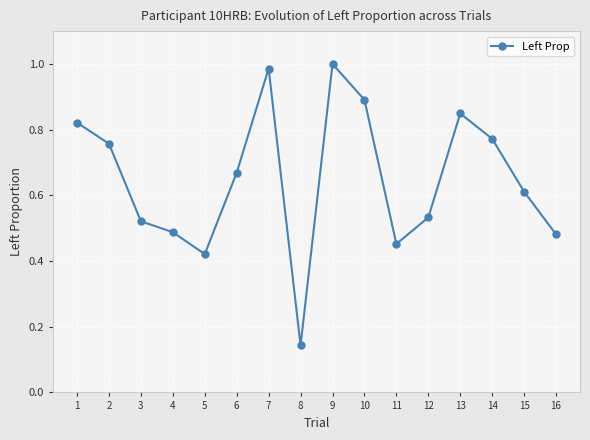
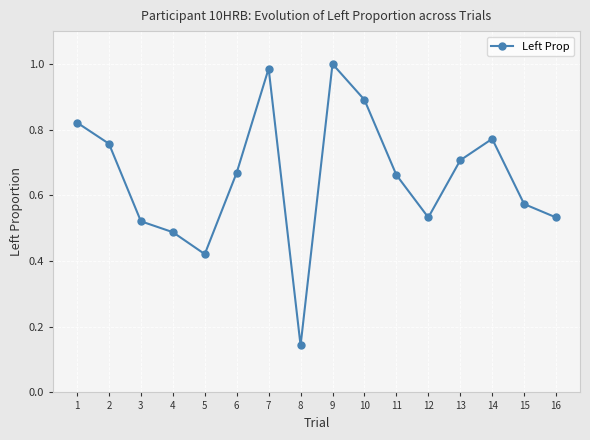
  {
    "1": 0.82,
    "2": 0.76,
    "3": 0.52,
    "4": 0.49,
    "5": 0.42,
    "6": 0.67,
    "7": 0.99,
    "8": 0.14,
    "9": 1.00,
    "10": 0.89,
-   "11": 0.45,
+   "11": 0.66,
    "12": 0.53,
-   "13": 0.85,
+   "13": 0.71,
    "14": 0.77,
-   "15": 0.61,
-   "16": 0.48
+   "15": 0.57,
+   "16": 0.53
  }
